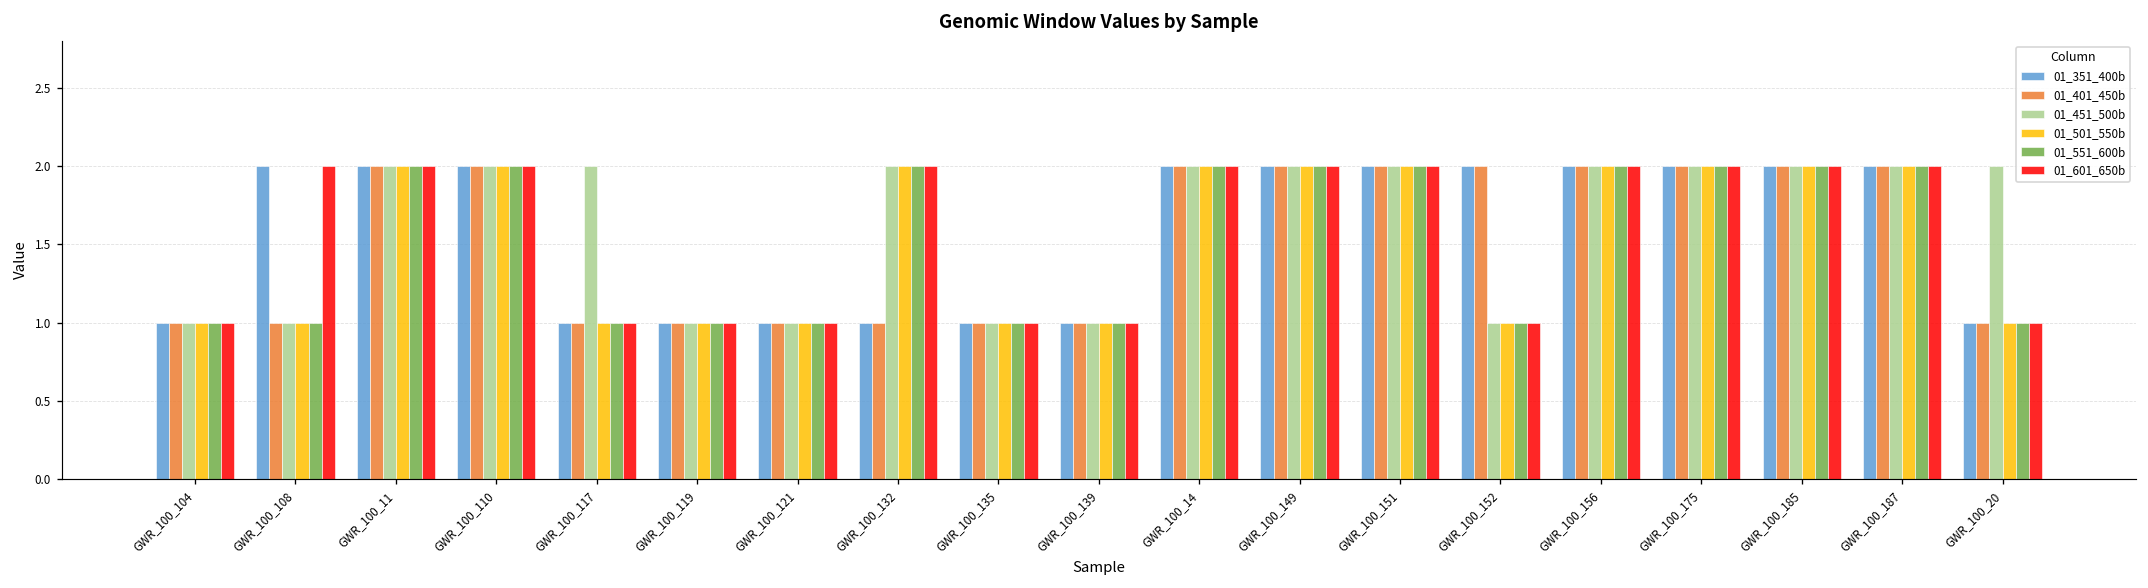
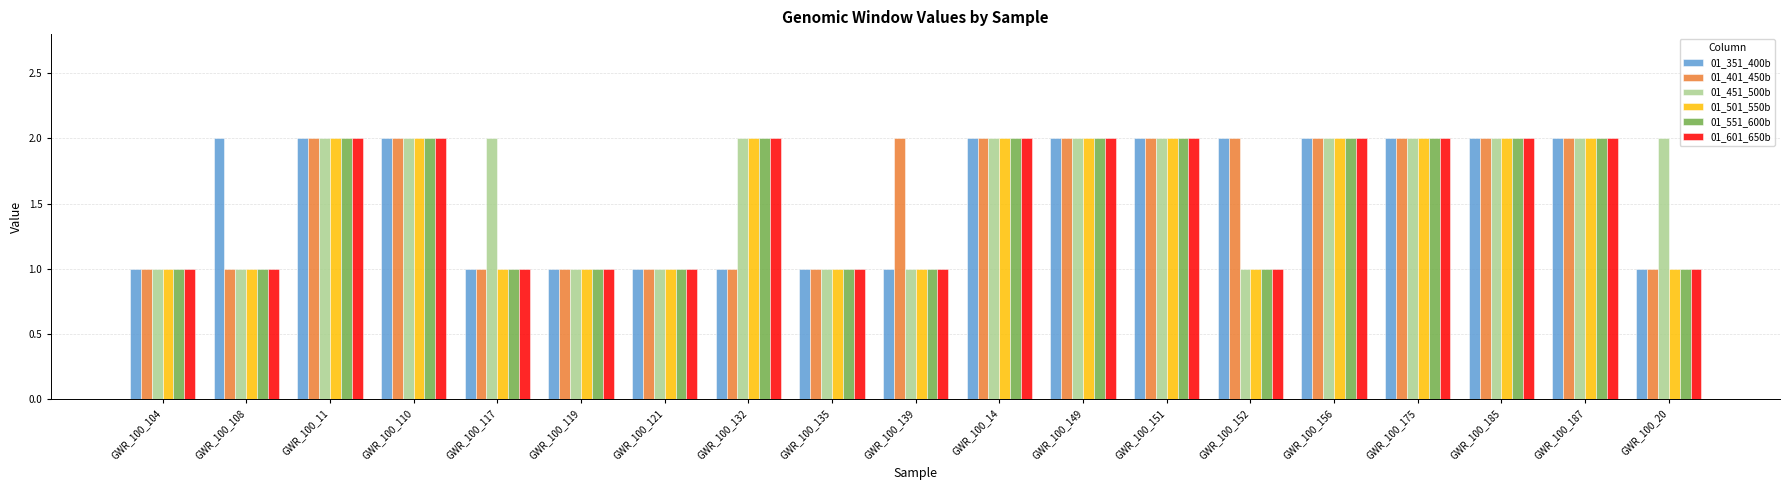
  {
    "01_351_400b": {
      "GWR_100_104": 1,
      "GWR_100_108": 2,
      "GWR_100_11": 2,
      "GWR_100_110": 2,
      "GWR_100_117": 1,
      "GWR_100_119": 1,
      "GWR_100_121": 1,
      "GWR_100_132": 1,
      "GWR_100_135": 1,
      "GWR_100_139": 1,
      "GWR_100_14": 2,
      "GWR_100_149": 2,
      "GWR_100_151": 2,
      "GWR_100_152": 2,
      "GWR_100_156": 2,
      "GWR_100_175": 2,
      "GWR_100_185": 2,
      "GWR_100_187": 2,
      "GWR_100_20": 1
    },
    "01_401_450b": {
      "GWR_100_104": 1,
      "GWR_100_108": 1,
      "GWR_100_11": 2,
      "GWR_100_110": 2,
      "GWR_100_117": 1,
      "GWR_100_119": 1,
      "GWR_100_121": 1,
      "GWR_100_132": 1,
      "GWR_100_135": 1,
-     "GWR_100_139": 1,
+     "GWR_100_139": 2,
      "GWR_100_14": 2,
      "GWR_100_149": 2,
      "GWR_100_151": 2,
      "GWR_100_152": 2,
      "GWR_100_156": 2,
      "GWR_100_175": 2,
      "GWR_100_185": 2,
      "GWR_100_187": 2,
      "GWR_100_20": 1
    },
    "01_451_500b": {
      "GWR_100_104": 1,
      "GWR_100_108": 1,
      "GWR_100_11": 2,
      "GWR_100_110": 2,
      "GWR_100_117": 2,
      "GWR_100_119": 1,
      "GWR_100_121": 1,
      "GWR_100_132": 2,
      "GWR_100_135": 1,
      "GWR_100_139": 1,
      "GWR_100_14": 2,
      "GWR_100_149": 2,
      "GWR_100_151": 2,
      "GWR_100_152": 1,
      "GWR_100_156": 2,
      "GWR_100_175": 2,
      "GWR_100_185": 2,
      "GWR_100_187": 2,
      "GWR_100_20": 2
    },
    "01_501_550b": {
      "GWR_100_104": 1,
      "GWR_100_108": 1,
      "GWR_100_11": 2,
      "GWR_100_110": 2,
      "GWR_100_117": 1,
      "GWR_100_119": 1,
      "GWR_100_121": 1,
      "GWR_100_132": 2,
      "GWR_100_135": 1,
      "GWR_100_139": 1,
      "GWR_100_14": 2,
      "GWR_100_149": 2,
      "GWR_100_151": 2,
      "GWR_100_152": 1,
      "GWR_100_156": 2,
      "GWR_100_175": 2,
      "GWR_100_185": 2,
      "GWR_100_187": 2,
      "GWR_100_20": 1
    },
    "01_551_600b": {
      "GWR_100_104": 1,
      "GWR_100_108": 1,
      "GWR_100_11": 2,
      "GWR_100_110": 2,
      "GWR_100_117": 1,
      "GWR_100_119": 1,
      "GWR_100_121": 1,
      "GWR_100_132": 2,
      "GWR_100_135": 1,
      "GWR_100_139": 1,
      "GWR_100_14": 2,
      "GWR_100_149": 2,
      "GWR_100_151": 2,
      "GWR_100_152": 1,
      "GWR_100_156": 2,
      "GWR_100_175": 2,
      "GWR_100_185": 2,
      "GWR_100_187": 2,
      "GWR_100_20": 1
    },
    "01_601_650b": {
      "GWR_100_104": 1,
-     "GWR_100_108": 2,
+     "GWR_100_108": 1,
      "GWR_100_11": 2,
      "GWR_100_110": 2,
      "GWR_100_117": 1,
      "GWR_100_119": 1,
      "GWR_100_121": 1,
      "GWR_100_132": 2,
      "GWR_100_135": 1,
      "GWR_100_139": 1,
      "GWR_100_14": 2,
      "GWR_100_149": 2,
      "GWR_100_151": 2,
      "GWR_100_152": 1,
      "GWR_100_156": 2,
      "GWR_100_175": 2,
      "GWR_100_185": 2,
      "GWR_100_187": 2,
      "GWR_100_20": 1
    }
  }
